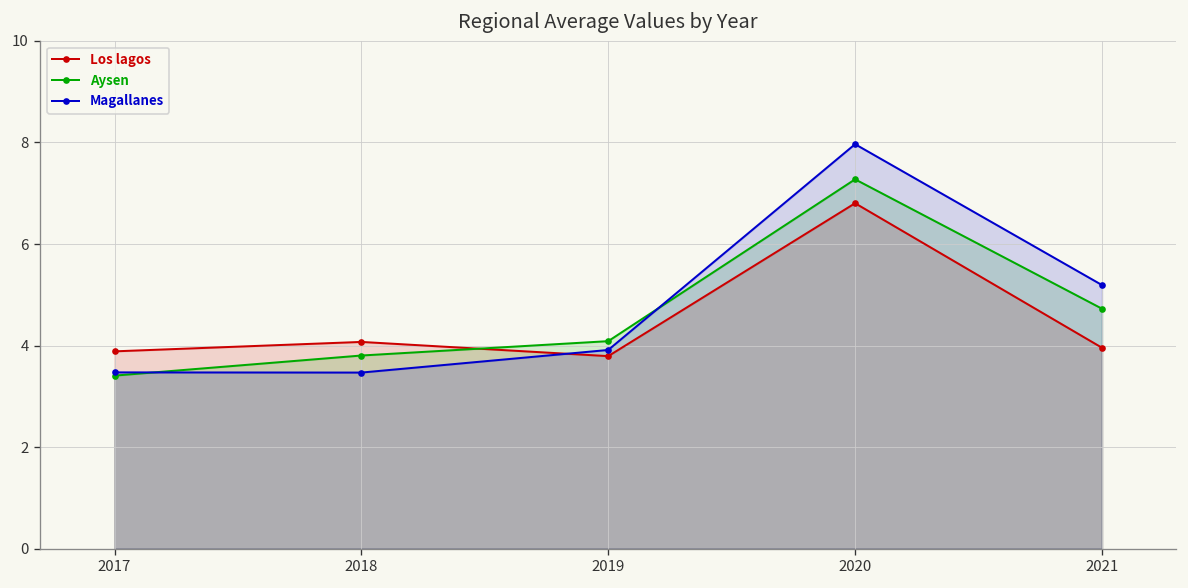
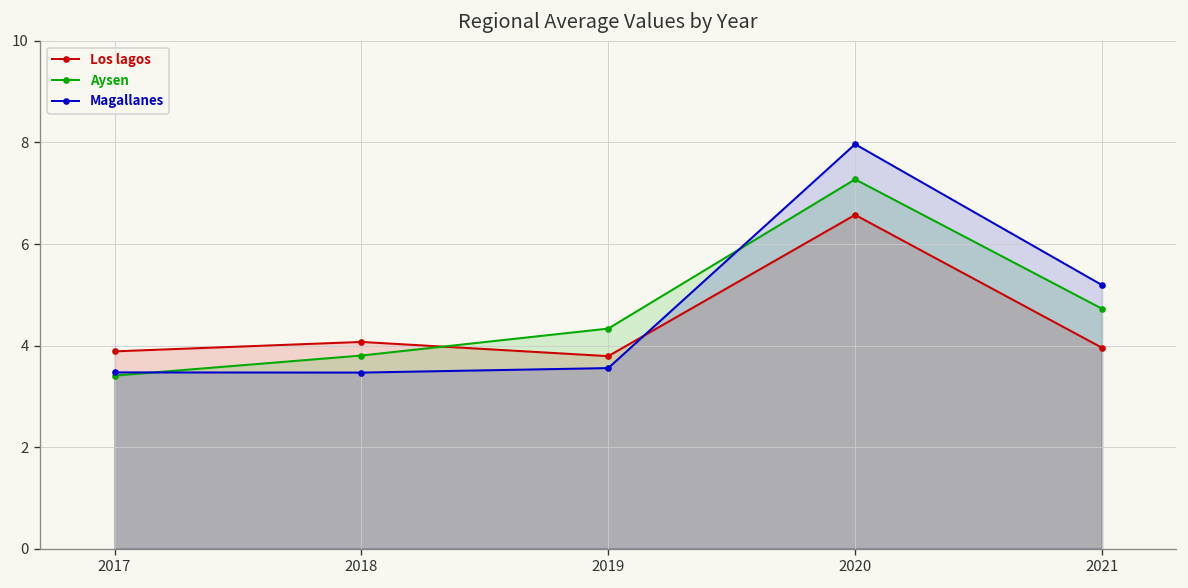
  {
    "Los lagos": {
      "2017": 3.9,
      "2018": 4.1,
      "2019": 3.8,
-     "2020": 6.8,
+     "2020": 6.6,
      "2021": 4.0
    },
    "Aysen": {
      "2017": 3.4,
      "2018": 3.8,
-     "2019": 4.1,
+     "2019": 4.3,
      "2020": 7.3,
      "2021": 4.7
    },
    "Magallanes": {
      "2017": 3.5,
      "2018": 3.5,
-     "2019": 3.9,
+     "2019": 3.6,
      "2020": 8.0,
      "2021": 5.2
    }
  }
